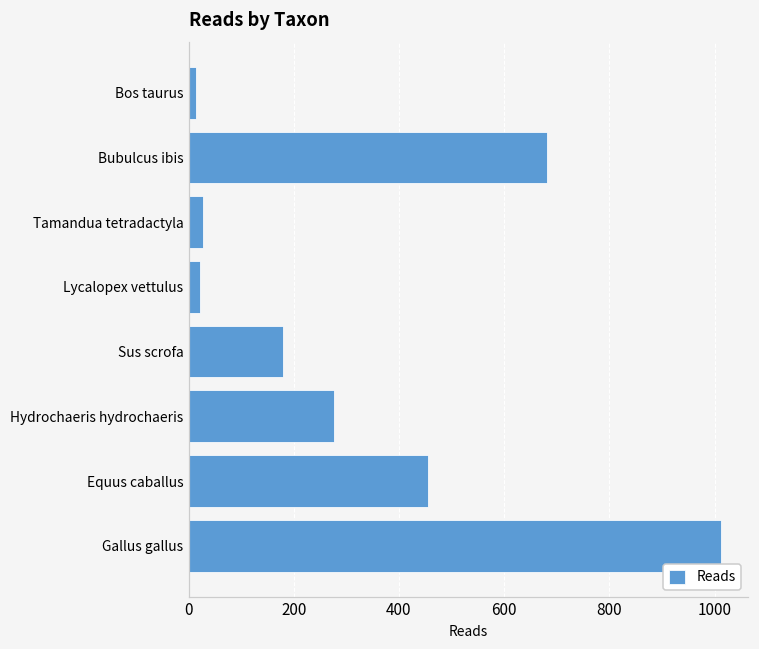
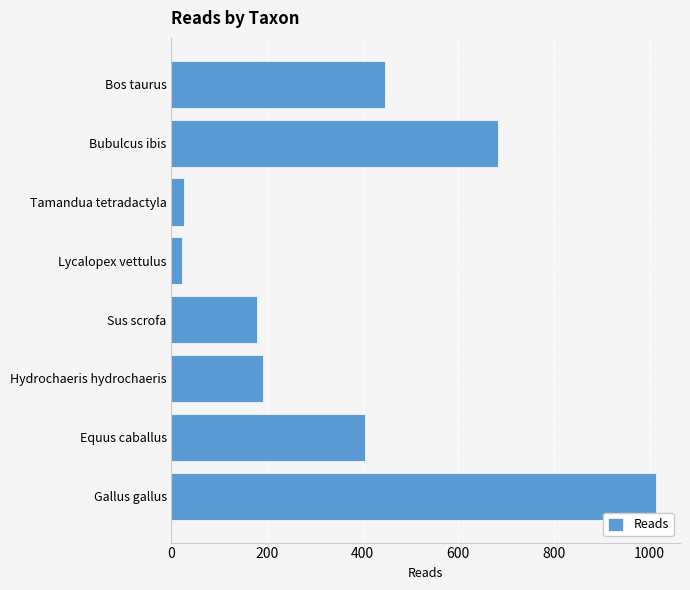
  {
-   "Bos taurus": 10,
+   "Bos taurus": 450,
    "Bubulcus ibis": 680,
    "Tamandua tetradactyla": 30,
    "Lycalopex vettulus": 20,
    "Sus scrofa": 180,
-   "Hydrochaeris hydrochaeris": 280,
-   "Equus caballus": 460,
+   "Hydrochaeris hydrochaeris": 190,
+   "Equus caballus": 400,
    "Gallus gallus": 1010
  }
